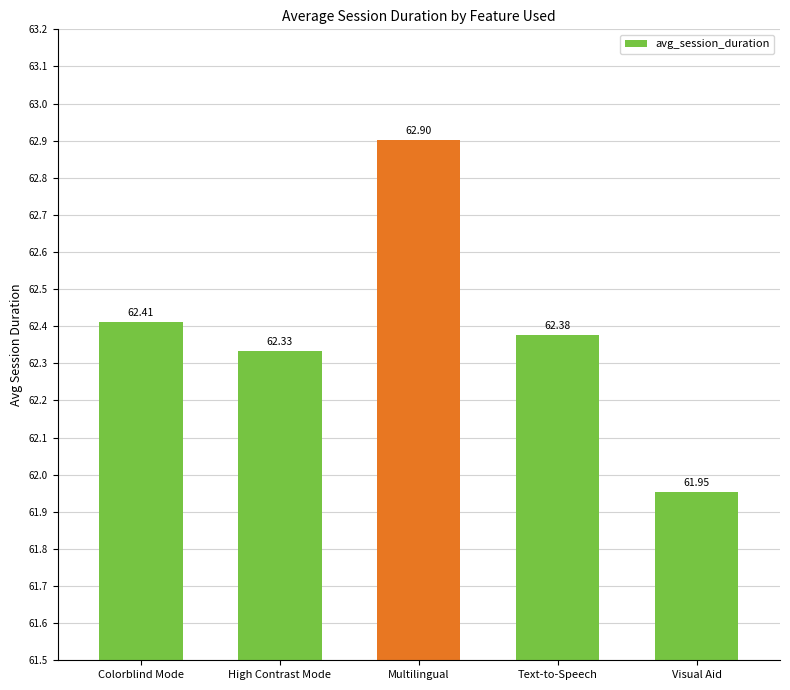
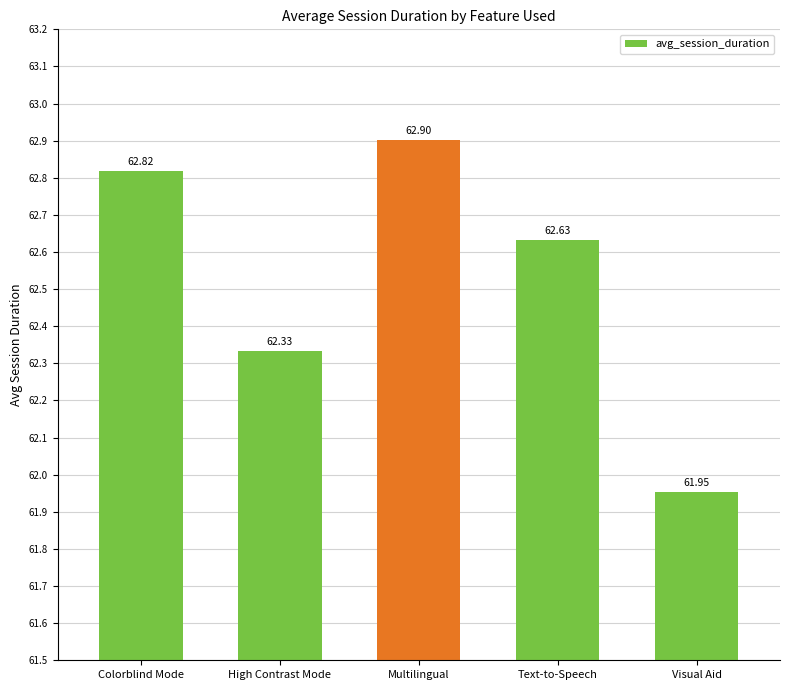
  {
-   "Colorblind Mode": 62.41,
+   "Colorblind Mode": 62.82,
    "High Contrast Mode": 62.33,
    "Multilingual": 62.90,
-   "Text-to-Speech": 62.38,
+   "Text-to-Speech": 62.63,
    "Visual Aid": 61.95
  }
